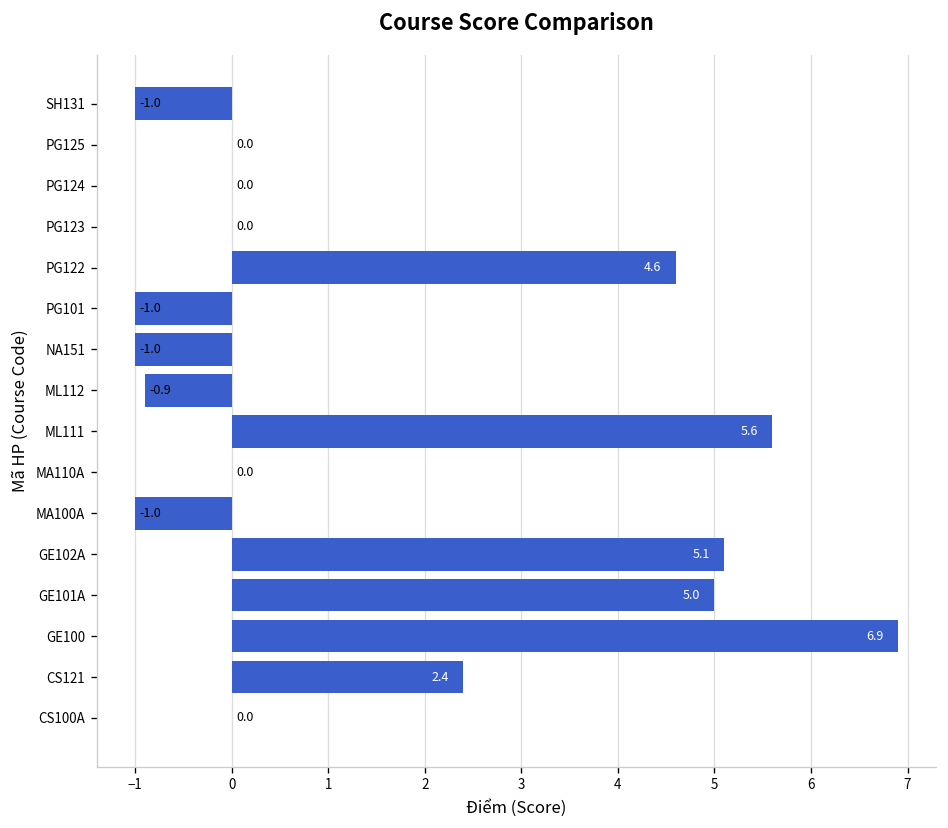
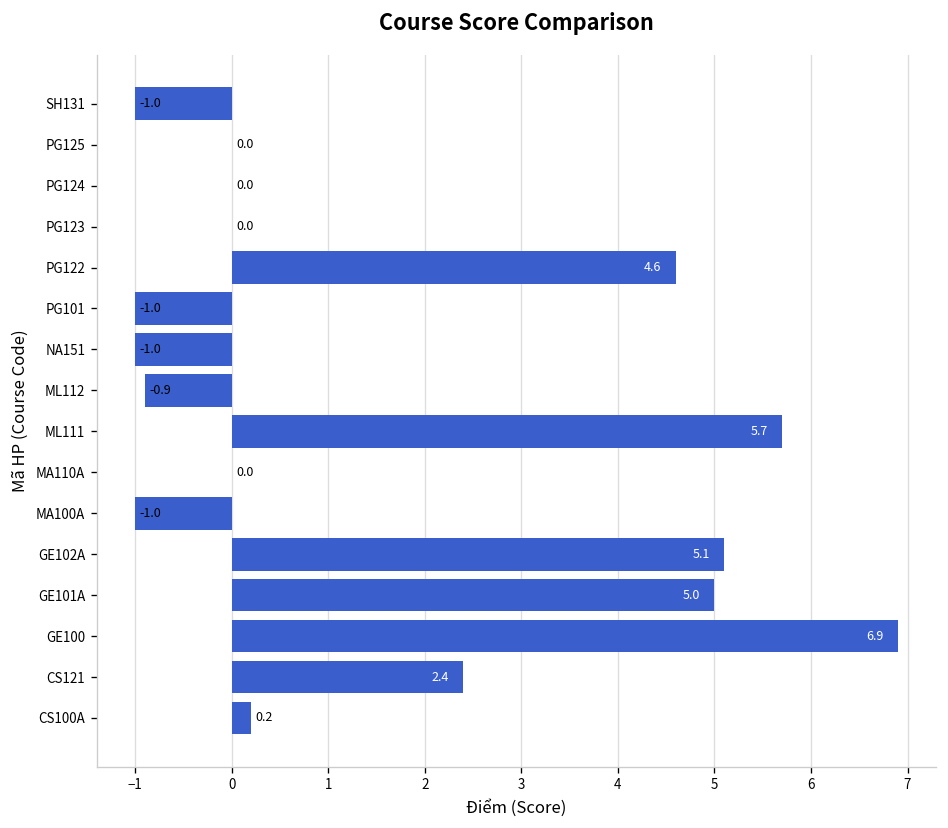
  {
    "SH131": -1.0,
    "PG125": 0.0,
    "PG124": 0.0,
    "PG123": 0.0,
    "PG122": 4.6,
    "PG101": -1.0,
    "NA151": -1.0,
    "ML112": -0.9,
-   "ML111": 5.6,
+   "ML111": 5.7,
    "MA110A": 0.0,
    "MA100A": -1.0,
    "GE102A": 5.1,
    "GE101A": 5.0,
    "GE100": 6.9,
    "CS121": 2.4,
-   "CS100A": 0.0
+   "CS100A": 0.2
  }
